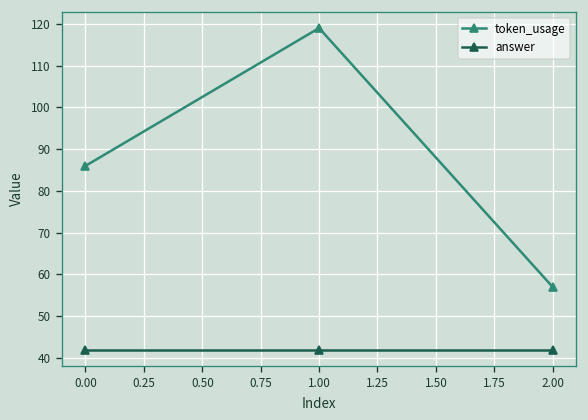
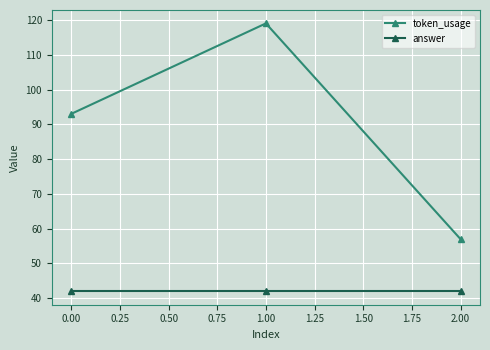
  {
    "token_usage": {
-     "0.00": 86,
+     "0.00": 93,
      "1.00": 119,
      "2.00": 57
    },
    "answer": {
      "0.00": 42,
      "1.00": 42,
      "2.00": 42
    }
  }
